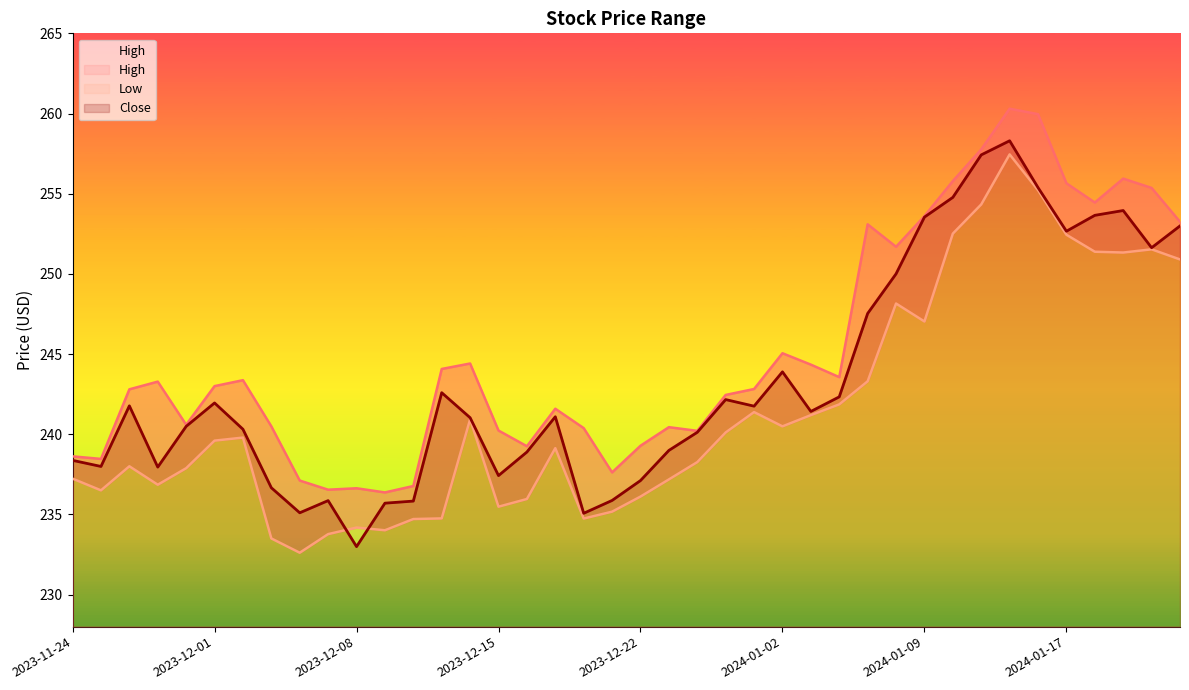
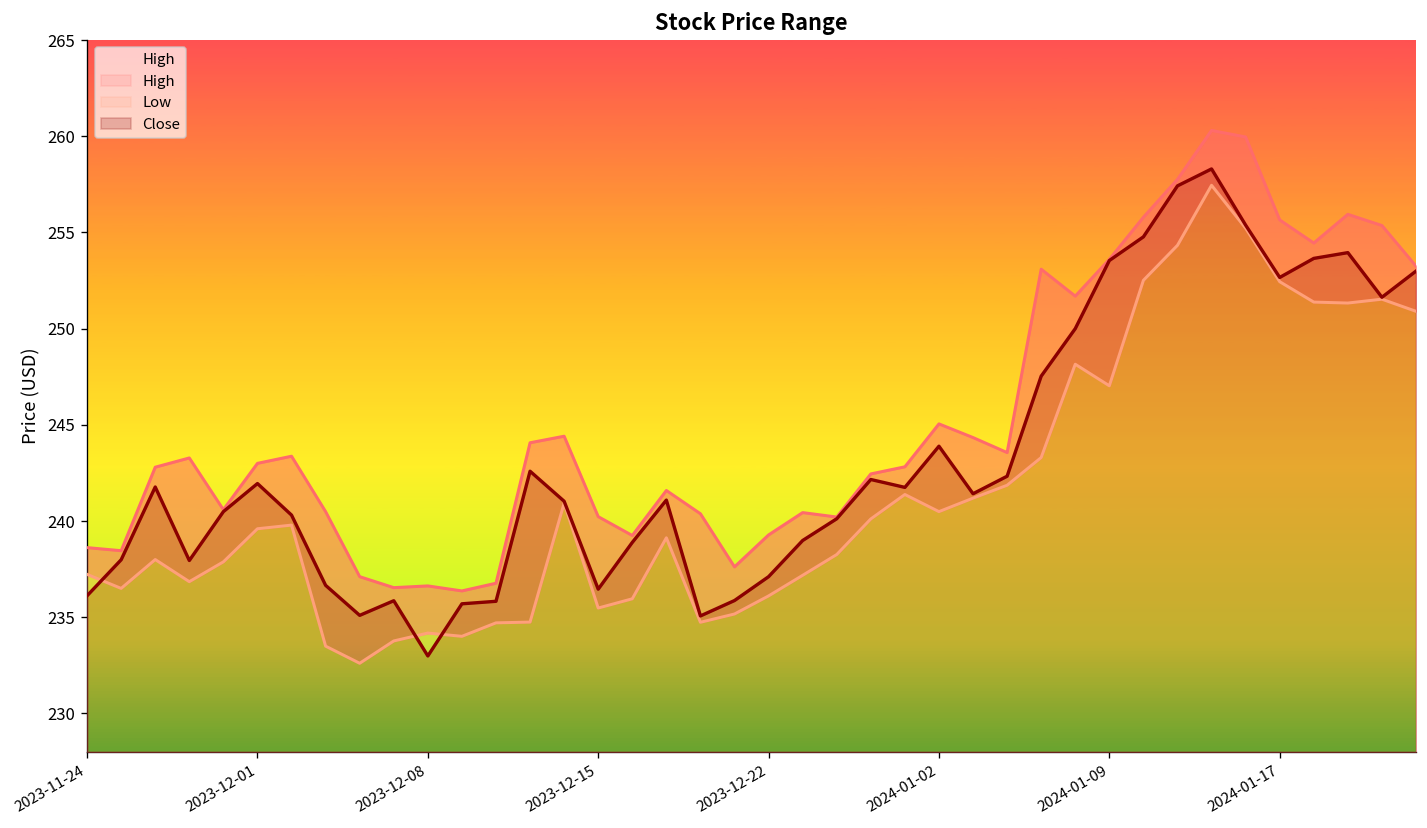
  {
    "Close": {
-     "2023-11-24": 238.4,
+     "2023-11-24": 236.1,
      "2023-12-01": 242.0,
      "2023-12-08": 233.0,
-     "2023-12-15": 237.4,
+     "2023-12-15": 236.5,
      "2023-12-22": 237.1,
      "2024-01-02": 243.9,
      "2024-01-17": 252.7
    }
  }
